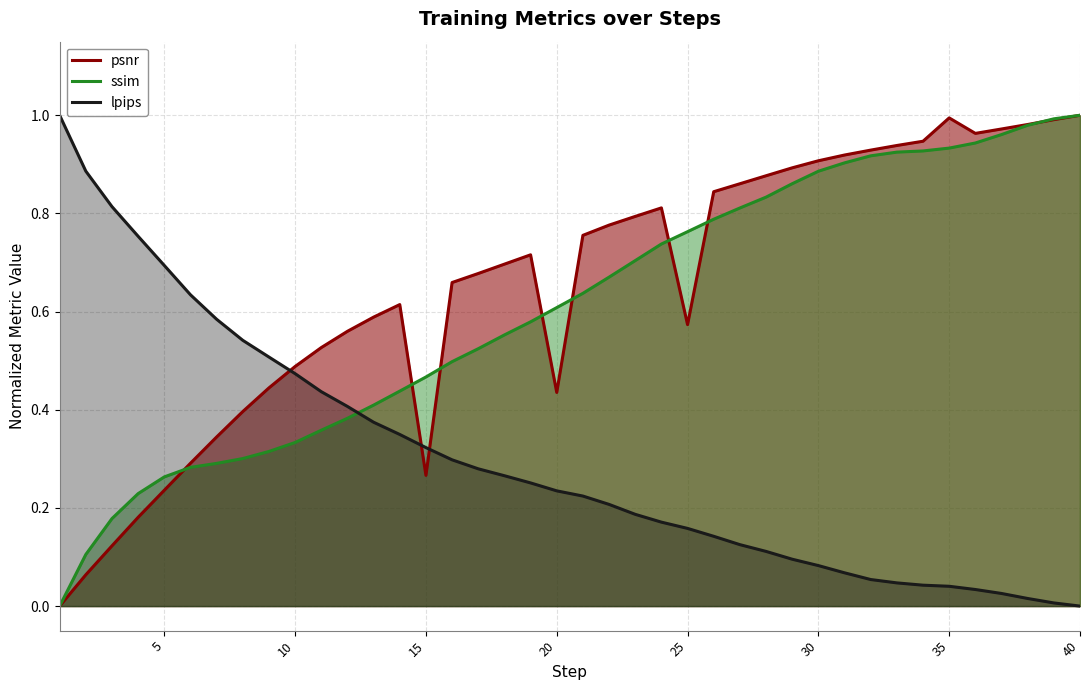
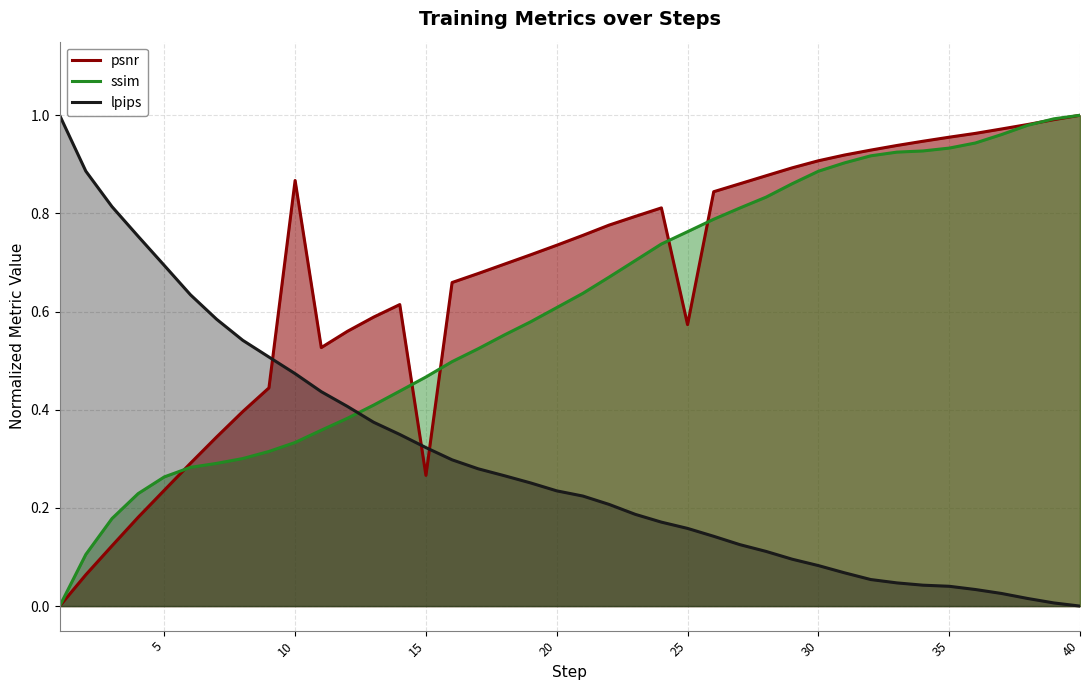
  {
    "psnr": {
      "5": 0.24,
-     "10": 0.49,
+     "10": 0.87,
      "15": 0.27,
-     "20": 0.44,
+     "20": 0.74,
      "25": 0.57,
      "30": 0.91,
-     "35": 0.99
+     "35": 0.96
    }
  }
